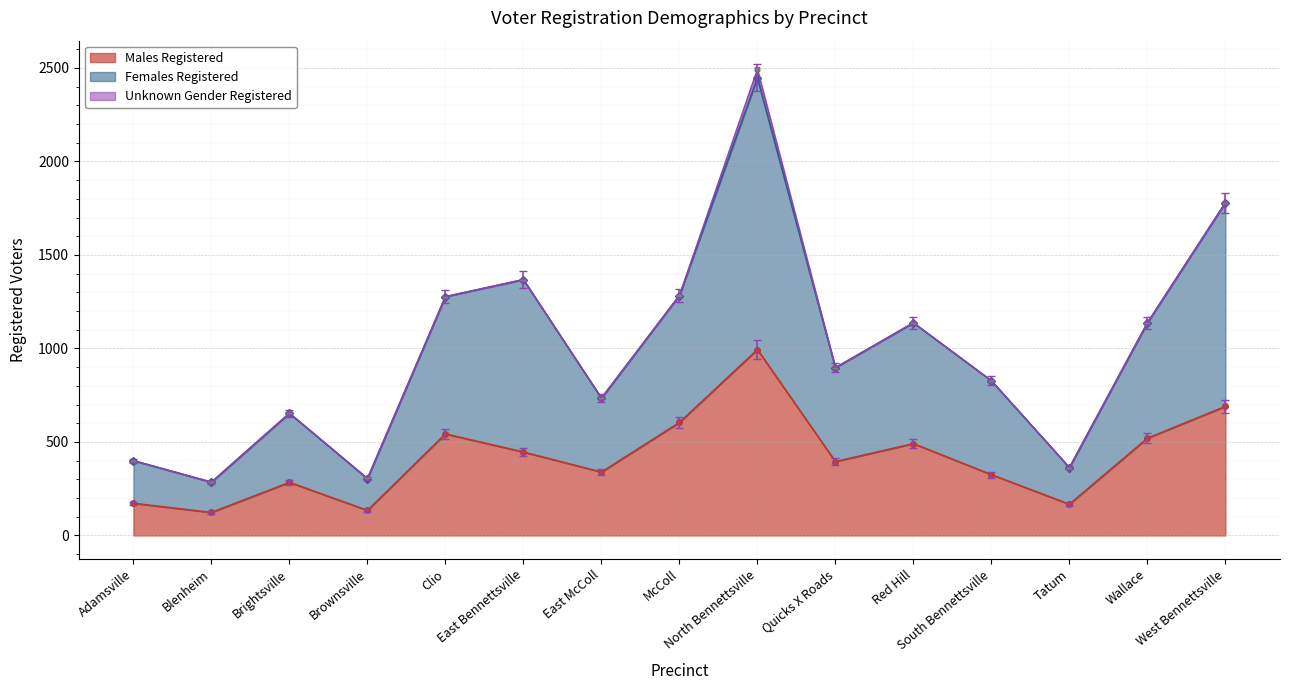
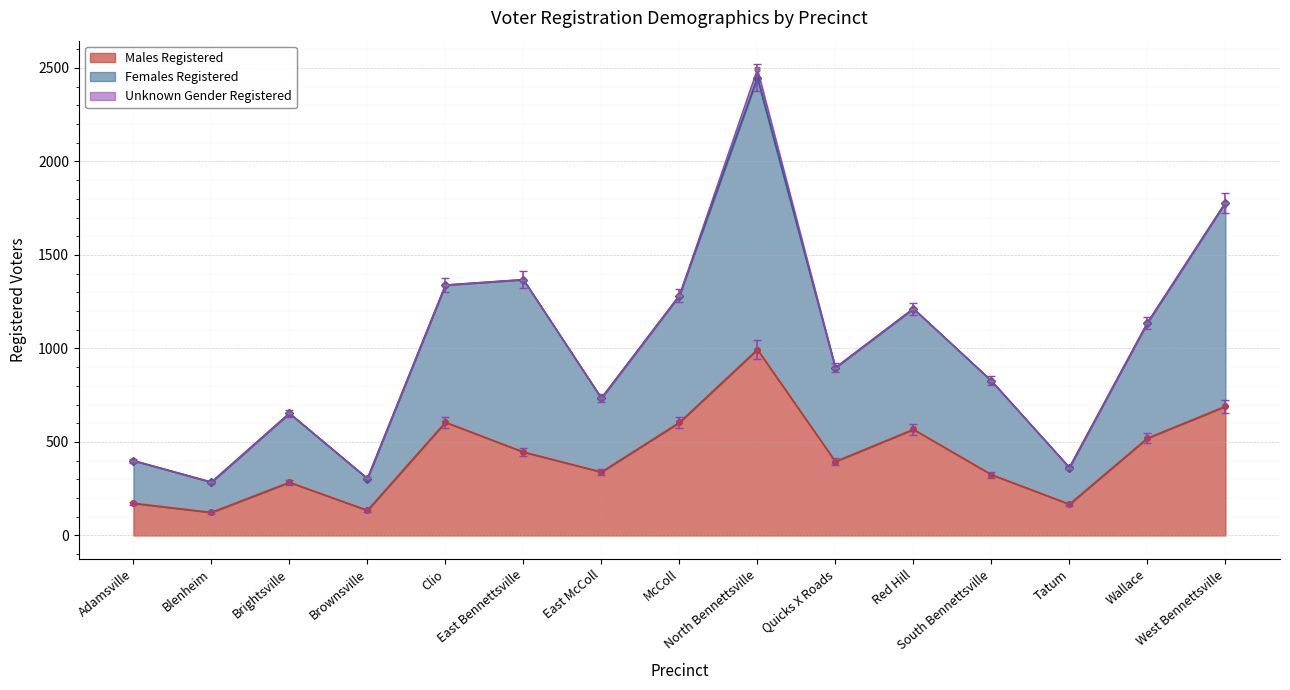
  {
    "Males Registered": {
      "Brightsville": 280,
-     "Clio": 540,
+     "Clio": 610,
      "East Bennettsville": 450,
      "East McColl": 340,
      "McColl": 600,
      "North Bennettsville": 990,
      "Quicks X Roads": 400,
-     "Red Hill": 490,
+     "Red Hill": 570,
      "South Bennettsville": 330,
      "Wallace": 520,
      "West Bennettsville": 690
    }
  }
